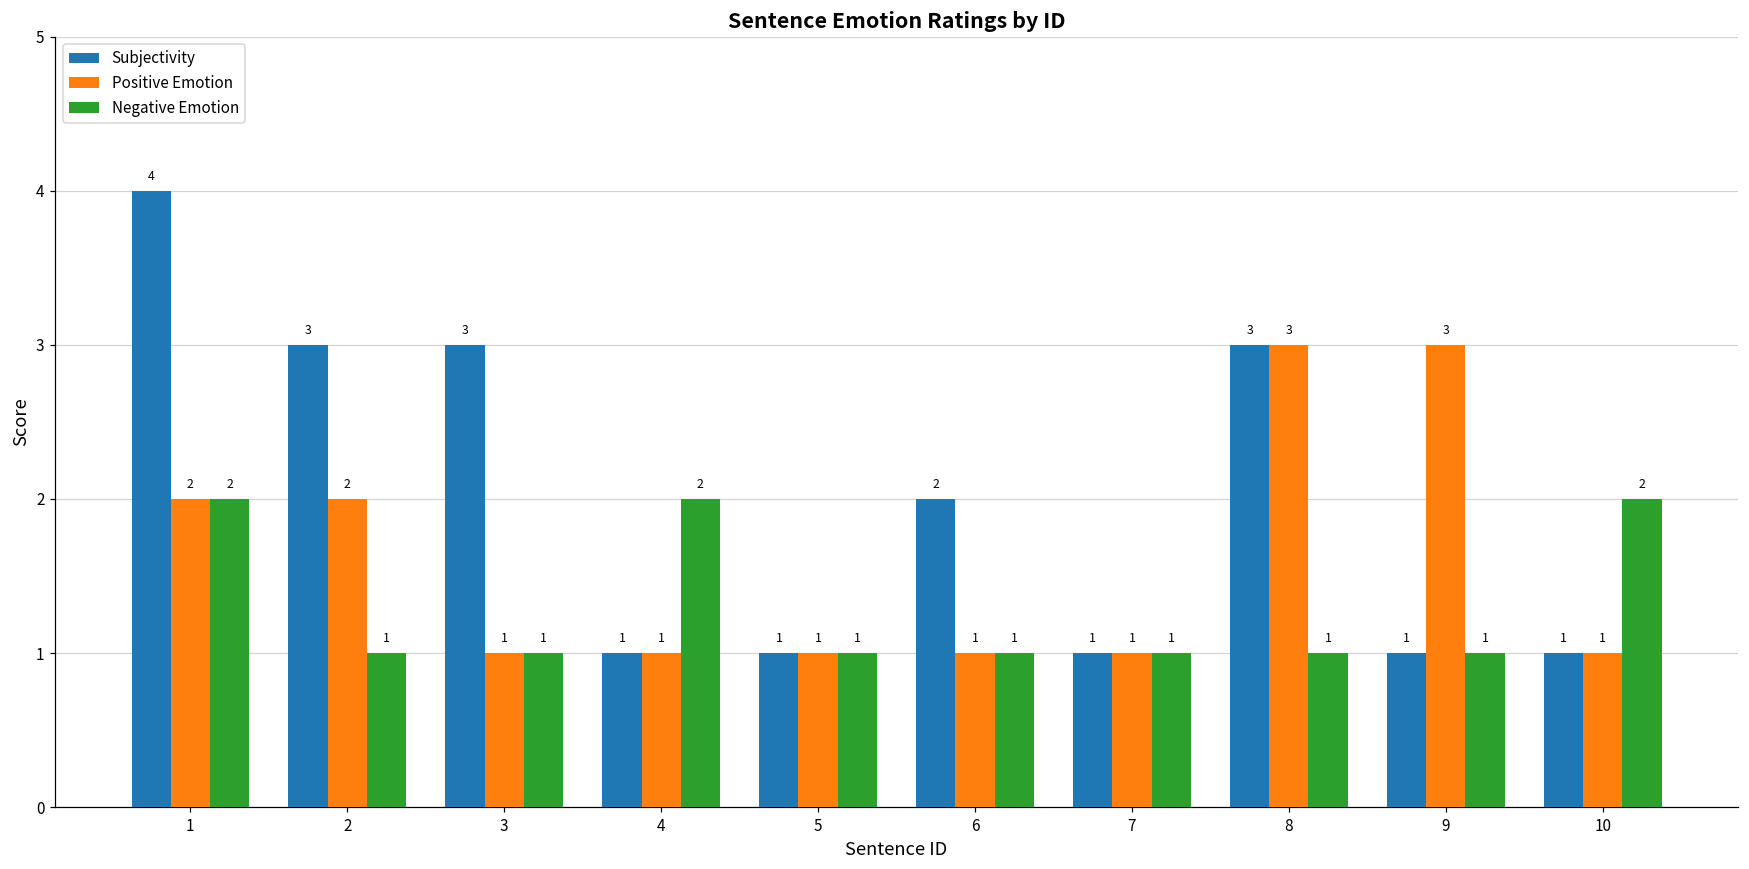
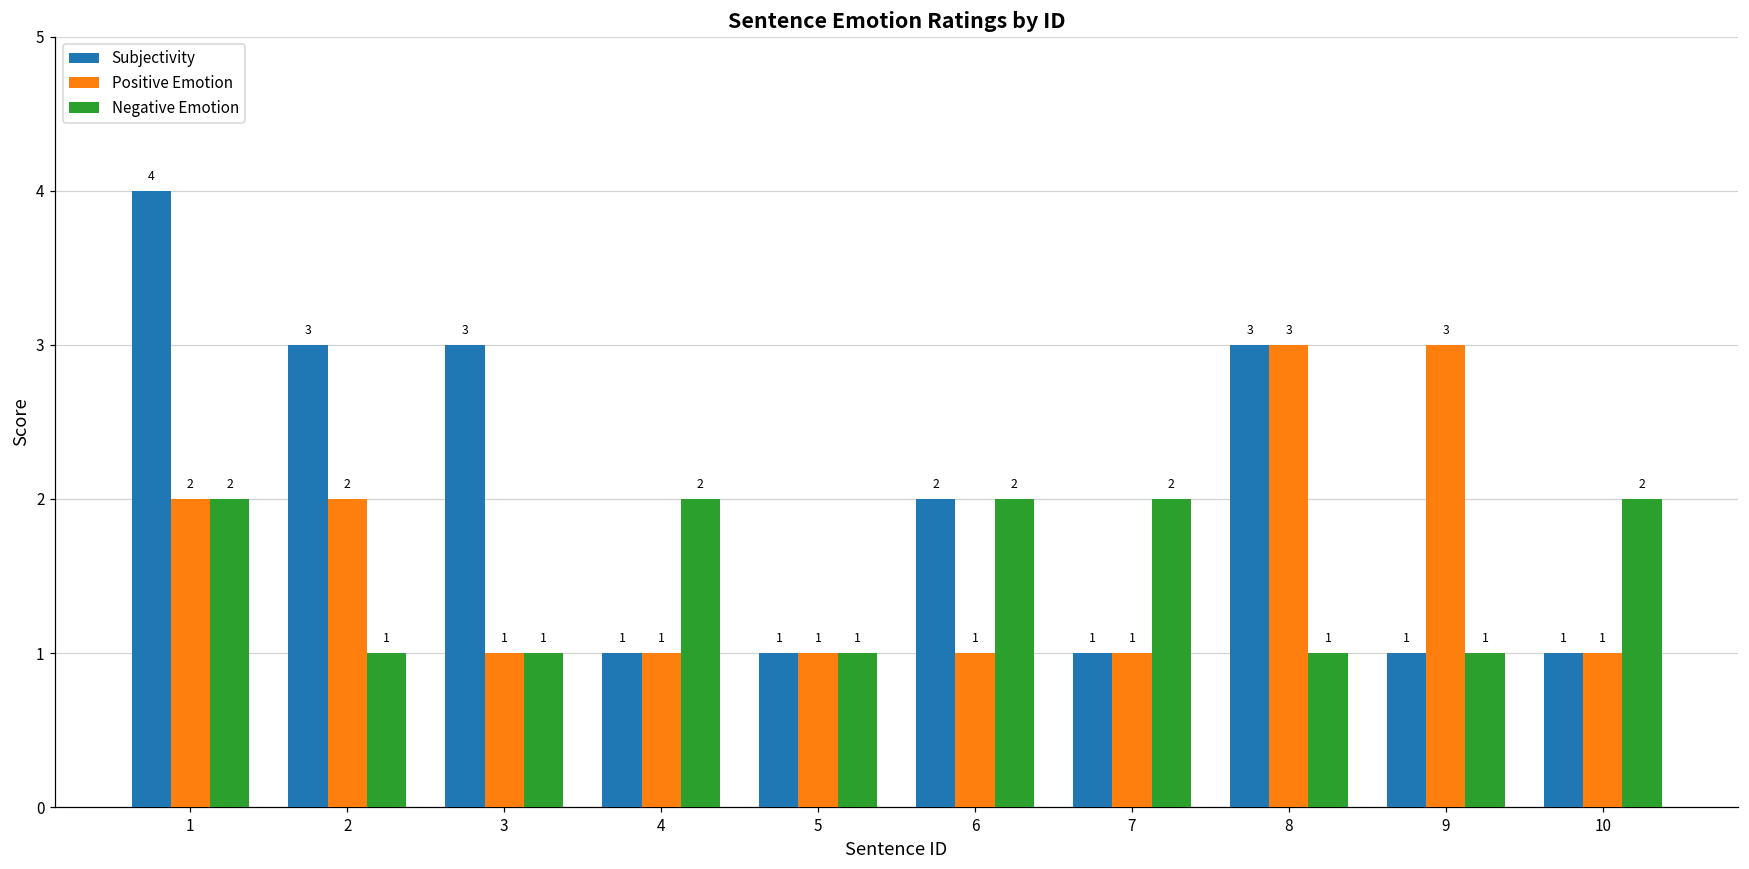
  {
    "Subjectivity": {
      "1": 4,
      "2": 3,
      "3": 3,
      "4": 1,
      "5": 1,
      "6": 2,
      "7": 1,
      "8": 3,
      "9": 1,
      "10": 1
    },
    "Positive Emotion": {
      "1": 2,
      "2": 2,
      "3": 1,
      "4": 1,
      "5": 1,
      "6": 1,
      "7": 1,
      "8": 3,
      "9": 3,
      "10": 1
    },
    "Negative Emotion": {
      "1": 2,
      "2": 1,
      "3": 1,
      "4": 2,
      "5": 1,
-     "6": 1,
-     "7": 1,
+     "6": 2,
+     "7": 2,
      "8": 1,
      "9": 1,
      "10": 2
    }
  }
